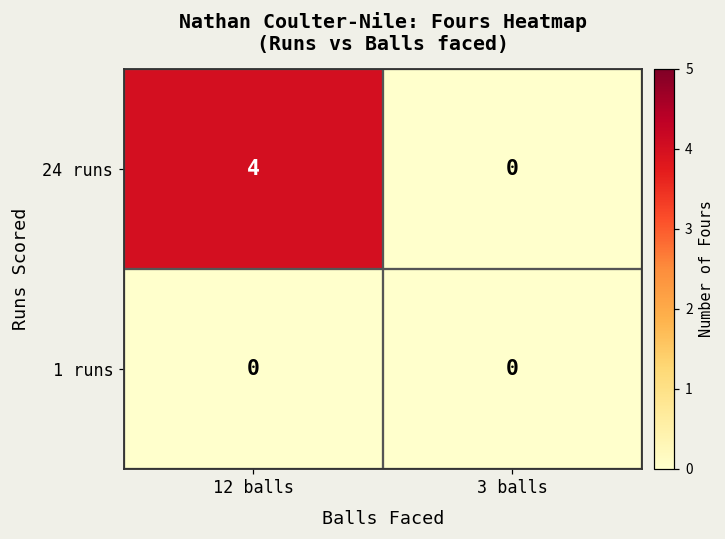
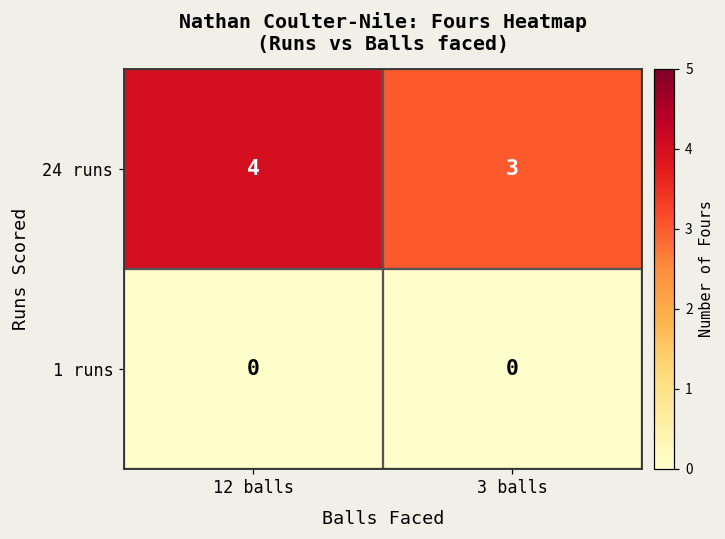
  {
    "24 runs": {
      "12 balls": 4,
-     "3 balls": 0
+     "3 balls": 3
    },
    "1 runs": {
      "12 balls": 0,
      "3 balls": 0
    }
  }
